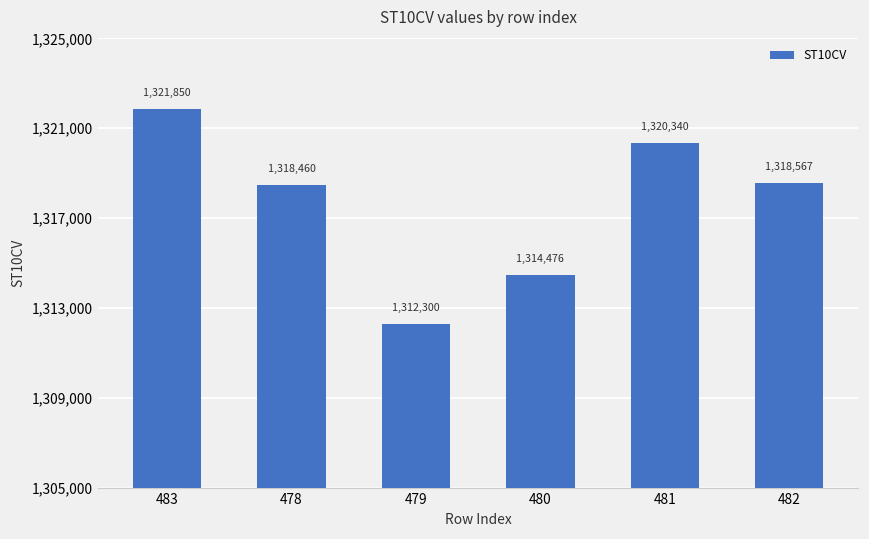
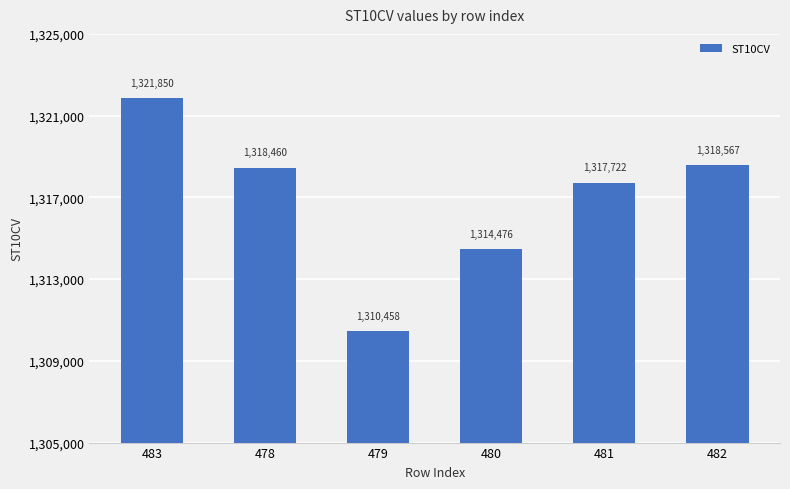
  {
    "483": "1,321,850",
    "478": "1,318,460",
-   "479": "1,312,300",
+   "479": "1,310,458",
    "480": "1,314,476",
-   "481": "1,320,340",
+   "481": "1,317,722",
    "482": "1,318,567"
  }
